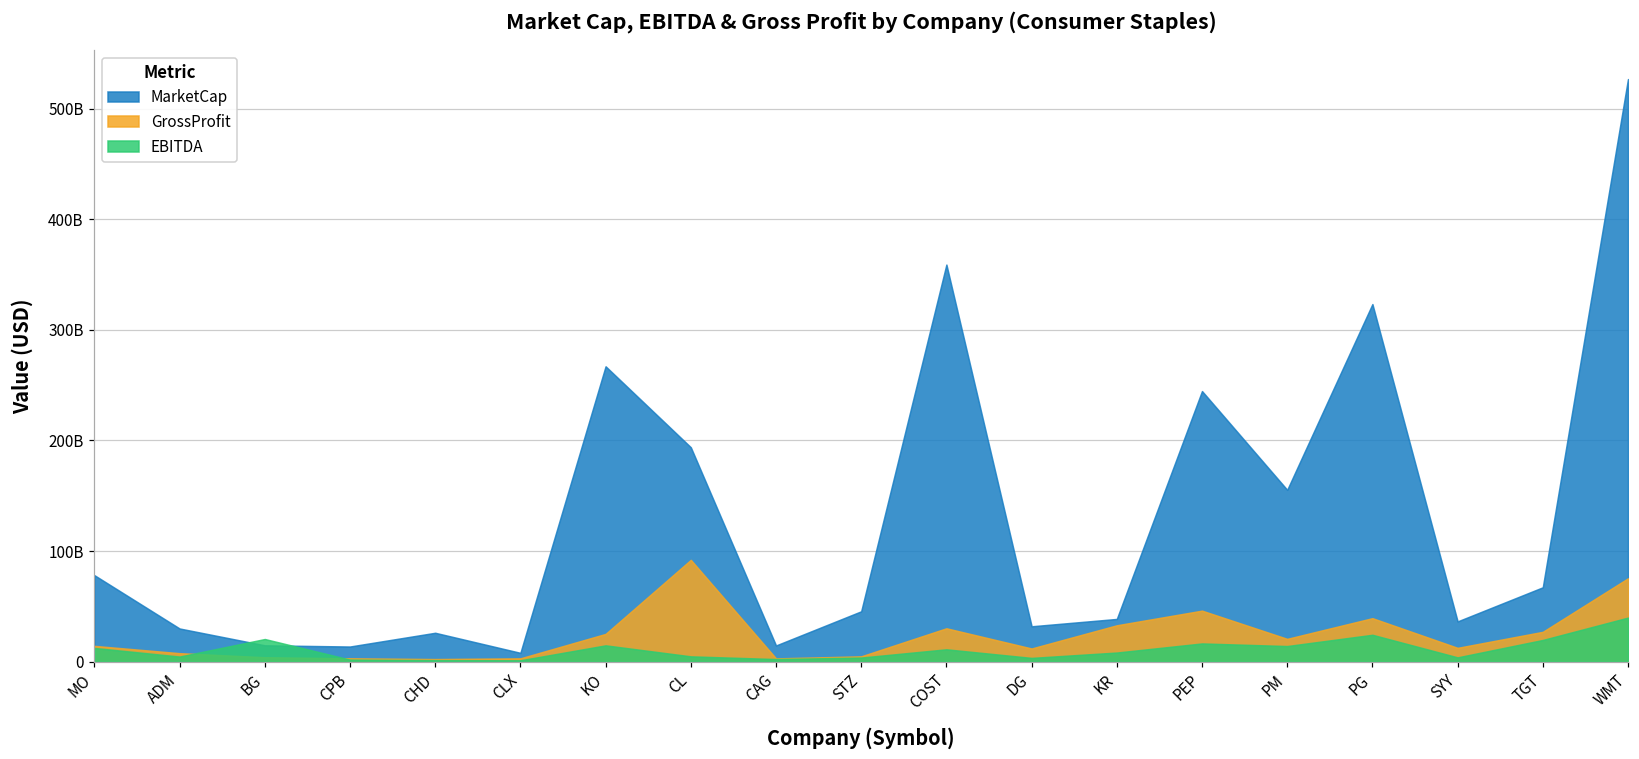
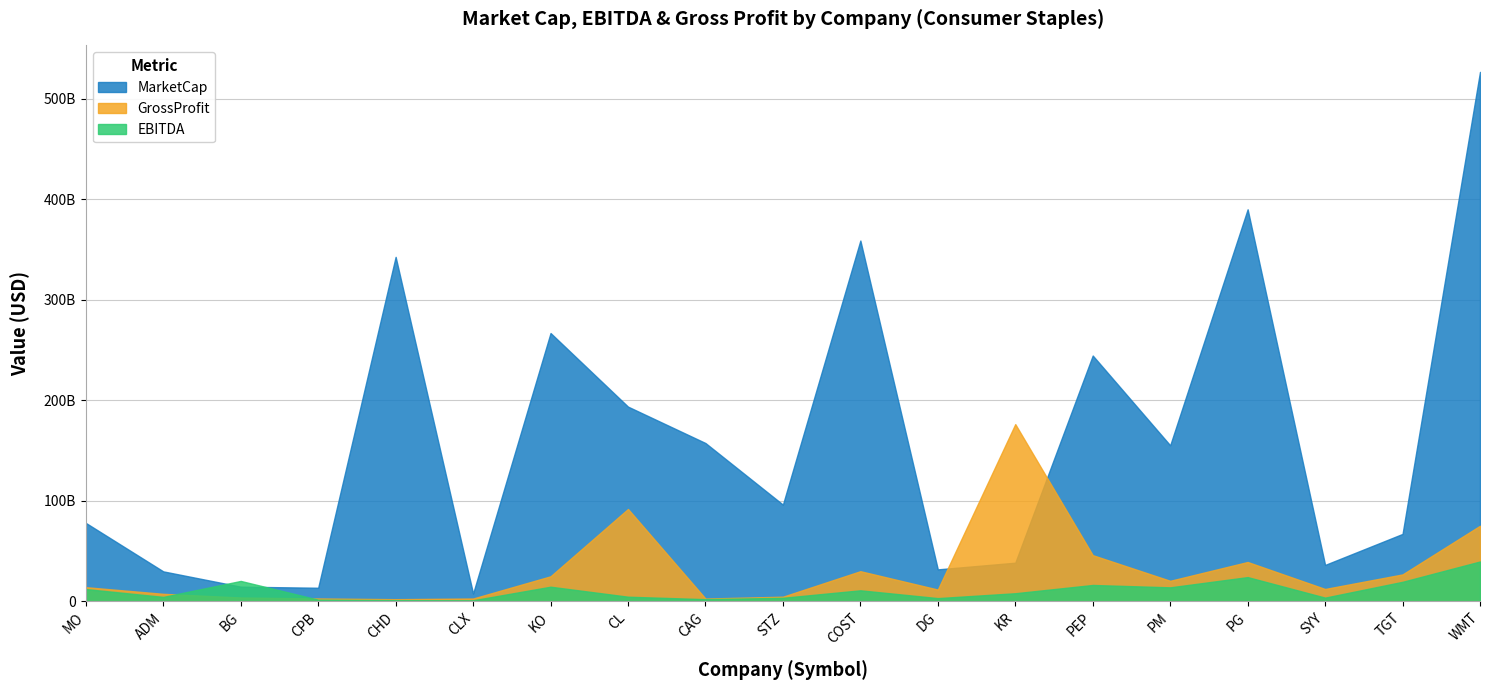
  {
    "MarketCap": {
      "MO": 78000000000,
      "ADM": 30000000000,
      "BG": 15000000000,
      "CPB": 14000000000,
-     "CHD": 26000000000,
+     "CHD": 343000000000,
      "CLX": 8000000000,
      "KO": 267000000000,
      "CL": 194000000000,
-     "CAG": 15000000000,
-     "STZ": 45000000000,
+     "CAG": 158000000000,
+     "STZ": 96000000000,
      "COST": 359000000000,
      "DG": 32000000000,
      "KR": 39000000000,
      "PEP": 245000000000,
      "PM": 155000000000,
-     "PG": 323000000000,
+     "PG": 390000000000,
      "SYY": 36000000000,
      "TGT": 67000000000,
      "WMT": 527000000000
    },
    "GrossProfit": {
      "ADM": 8000000000,
      "BG": 4000000000,
      "KO": 25000000000,
      "CL": 92000000000,
      "COST": 30000000000,
      "DG": 12000000000,
-     "KR": 33000000000,
+     "KR": 176000000000,
      "PEP": 46000000000,
      "PM": 21000000000,
      "PG": 39000000000,
      "SYY": 12000000000,
      "TGT": 27000000000,
      "WMT": 75000000000
    },
    "EBITDA": {
      "ADM": 5000000000,
      "BG": 20000000000,
      "KO": 15000000000,
      "CL": 5000000000,
      "COST": 11000000000,
      "DG": 3000000000,
      "KR": 8000000000,
      "PEP": 16000000000,
      "PM": 14000000000,
      "PG": 24000000000,
      "SYY": 4000000000,
      "TGT": 20000000000,
      "WMT": 40000000000
    }
  }
